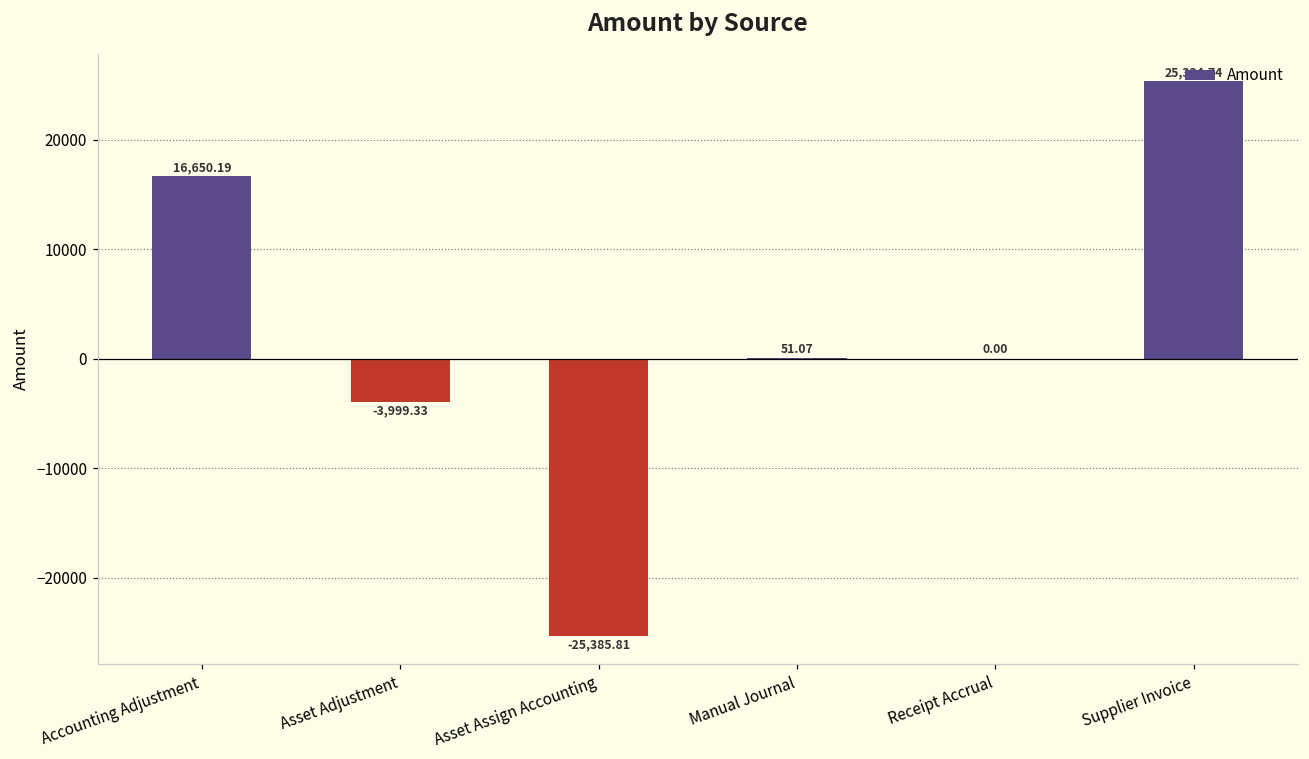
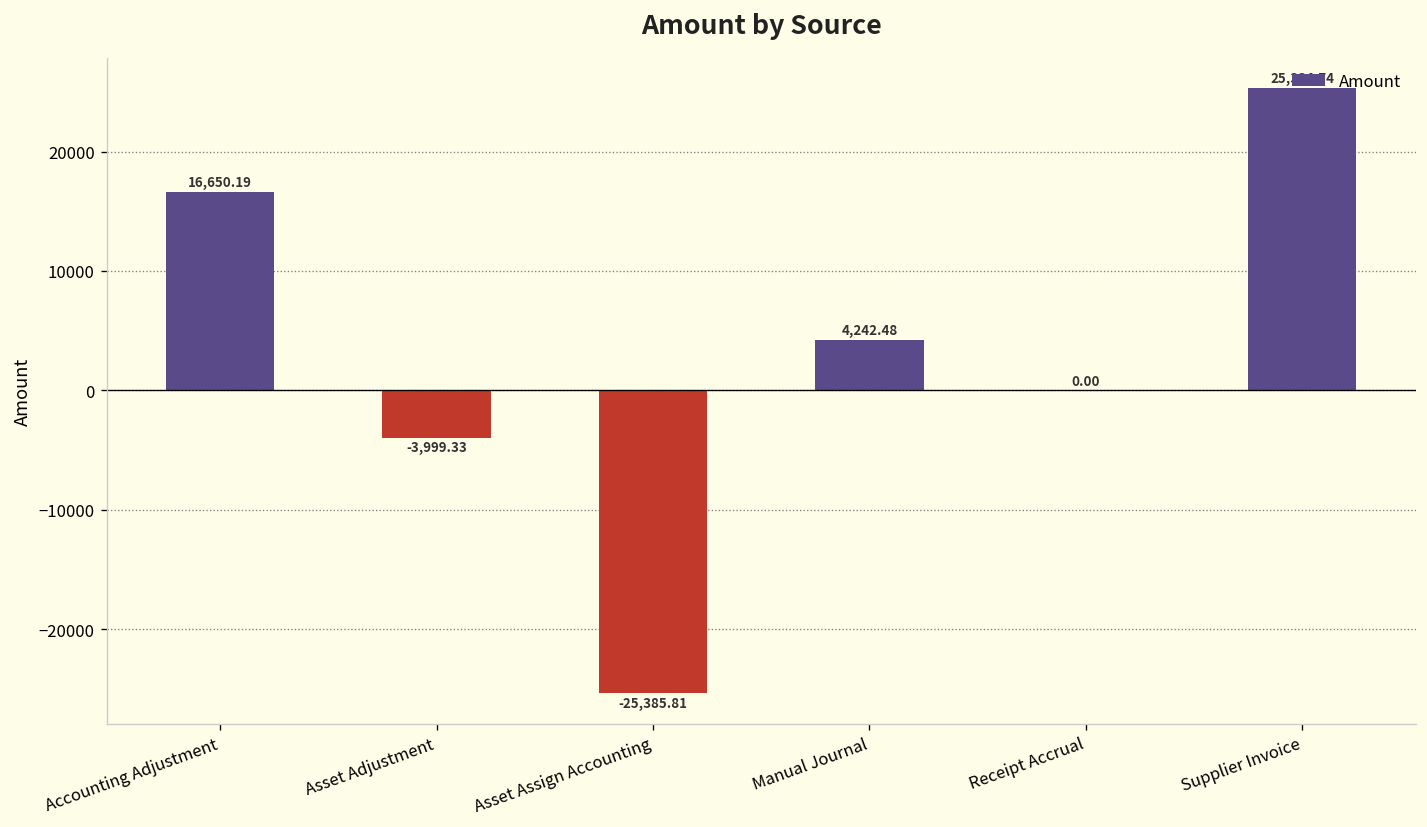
  {
    "Accounting Adjustment": "16,650.19",
    "Asset Adjustment": "-3,999.33",
    "Asset Assign Accounting": "-25,385.81",
-   "Manual Journal": "51.07",
+   "Manual Journal": "4,242.48",
    "Receipt Accrual": "0.00",
    "Supplier Invoice": "25,334.74"
  }
